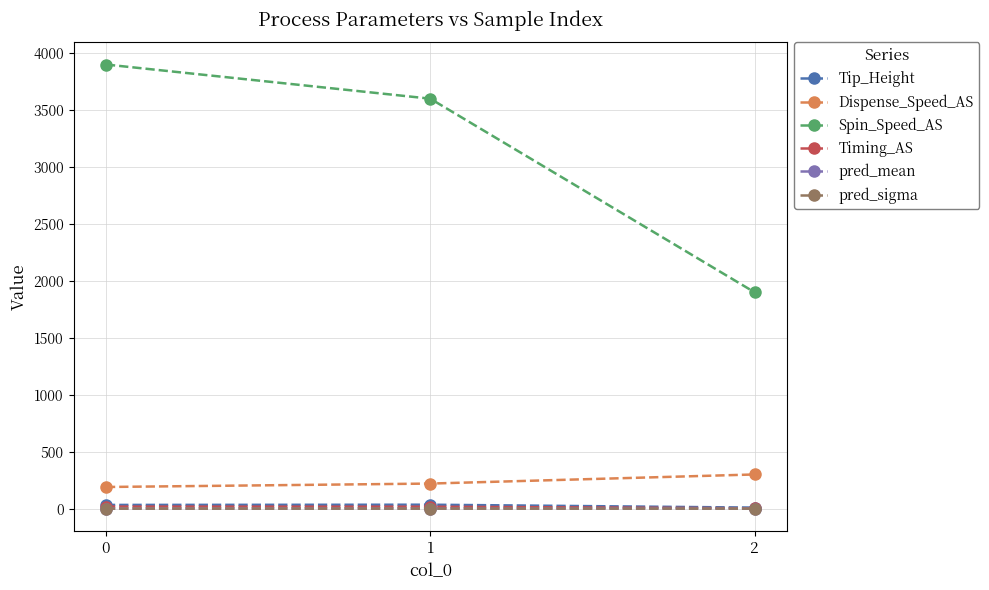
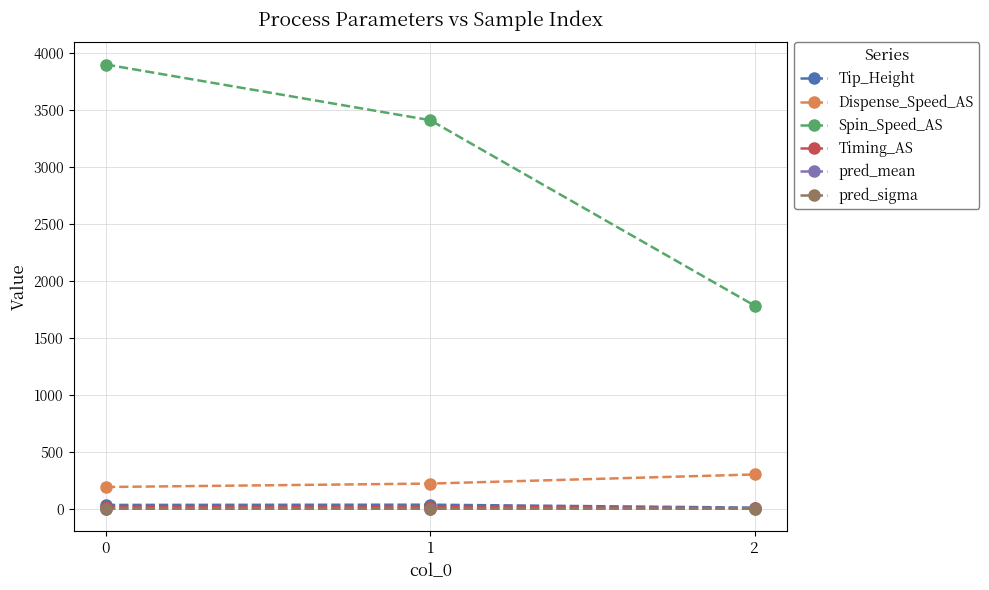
  {
    "Spin_Speed_AS": {
      "0": 3900,
-     "1": 3600,
-     "2": 1900
+     "1": 3410,
+     "2": 1780
    }
  }
